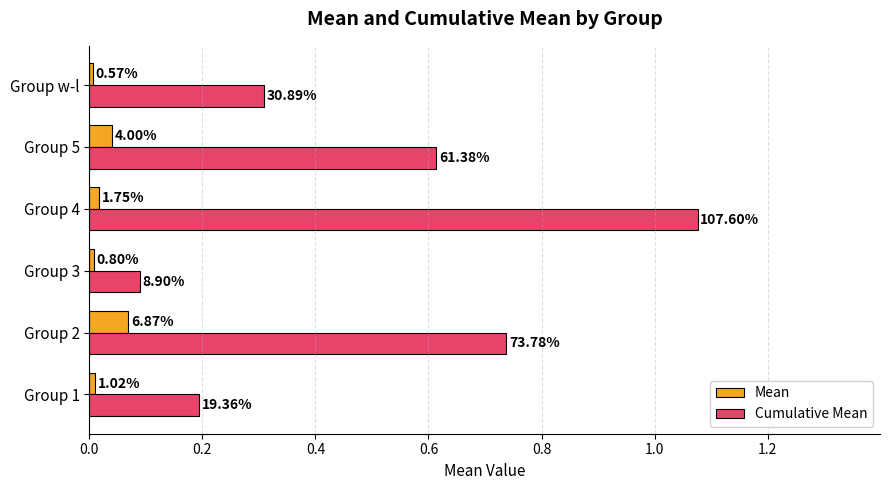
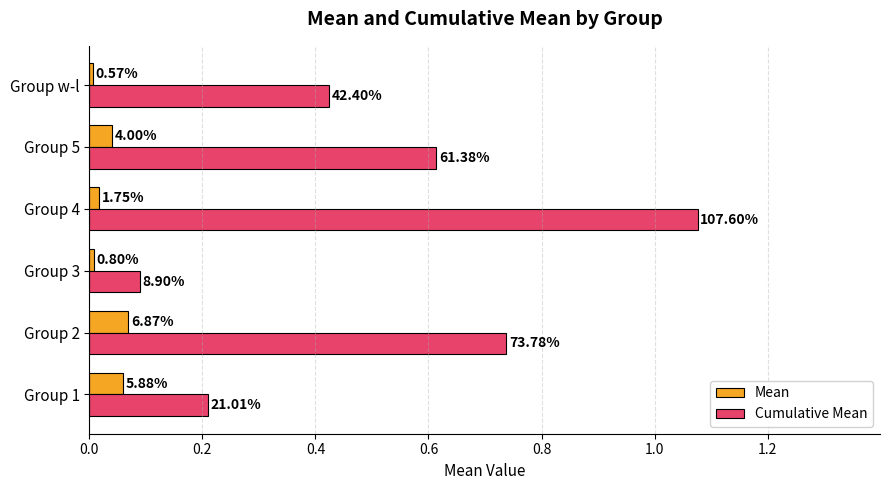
  {
    "Mean": {
      "Group w-l": "0.57%",
      "Group 5": "4.00%",
      "Group 4": "1.75%",
      "Group 3": "0.80%",
      "Group 2": "6.87%",
-     "Group 1": "1.02%"
+     "Group 1": "5.88%"
    },
    "Cumulative Mean": {
-     "Group w-l": "30.89%",
+     "Group w-l": "42.40%",
      "Group 5": "61.38%",
      "Group 4": "107.60%",
      "Group 3": "8.90%",
      "Group 2": "73.78%",
-     "Group 1": "19.36%"
+     "Group 1": "21.01%"
    }
  }
